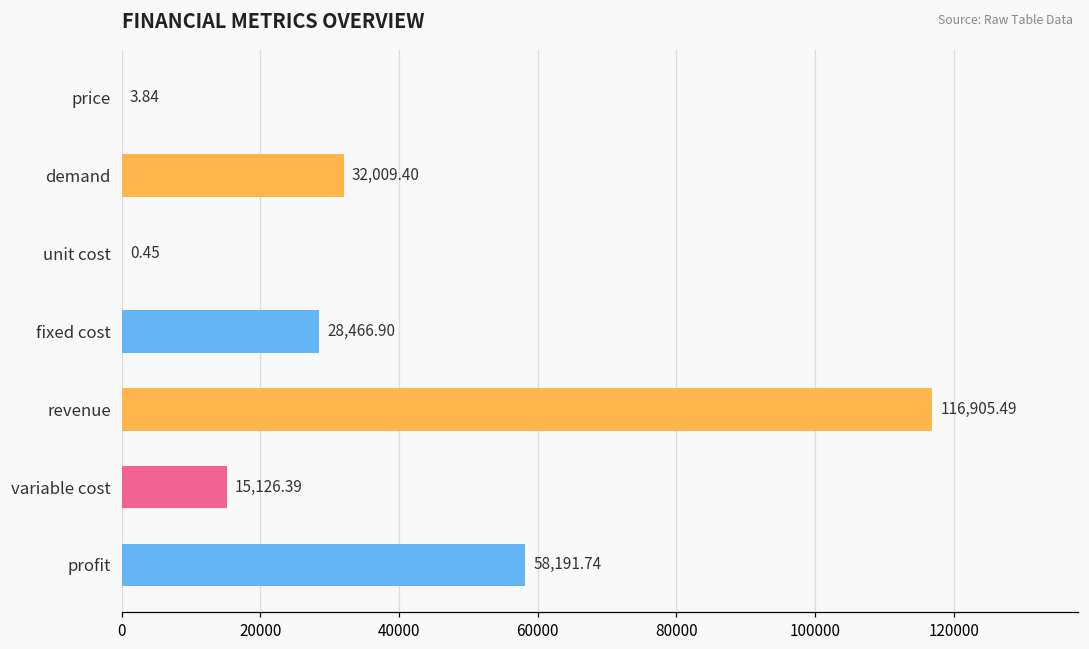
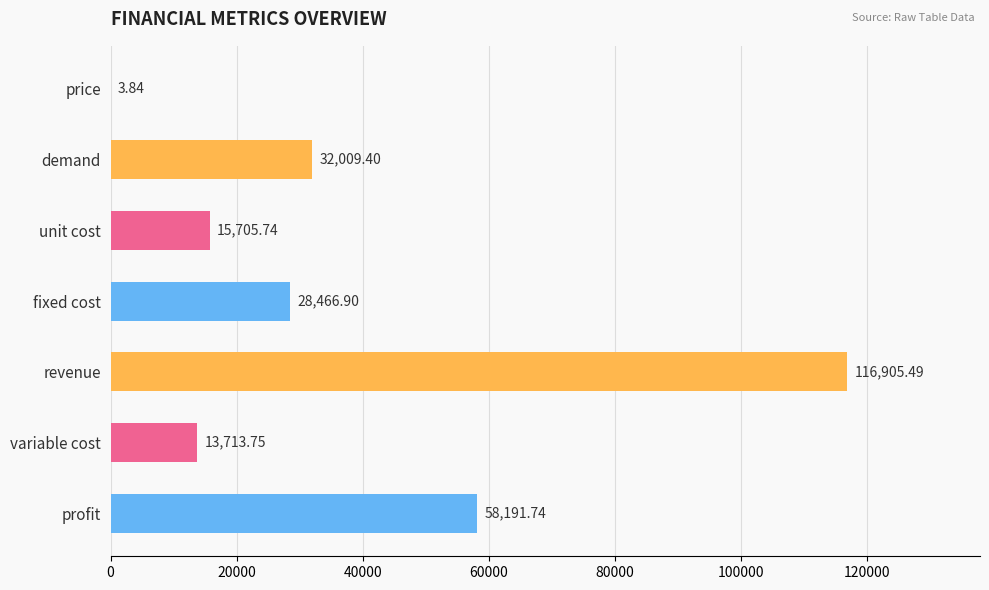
  {
    "price": "3.84",
    "demand": "32,009.40",
-   "unit cost": "0.45",
+   "unit cost": "15,705.74",
    "fixed cost": "28,466.90",
    "revenue": "116,905.49",
-   "variable cost": "15,126.39",
+   "variable cost": "13,713.75",
    "profit": "58,191.74"
  }
